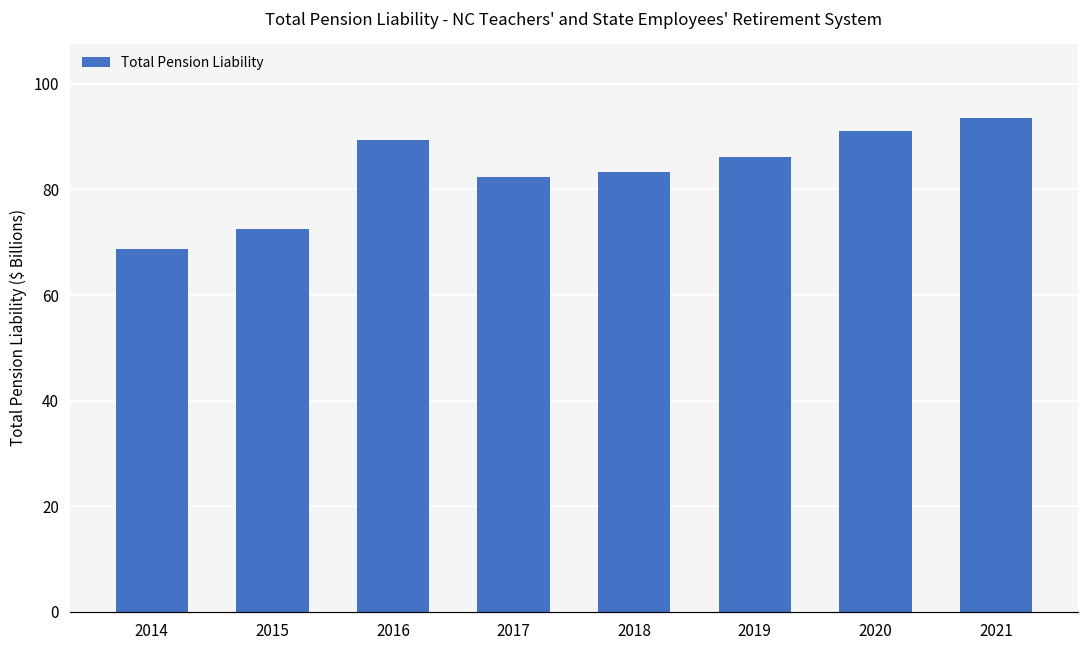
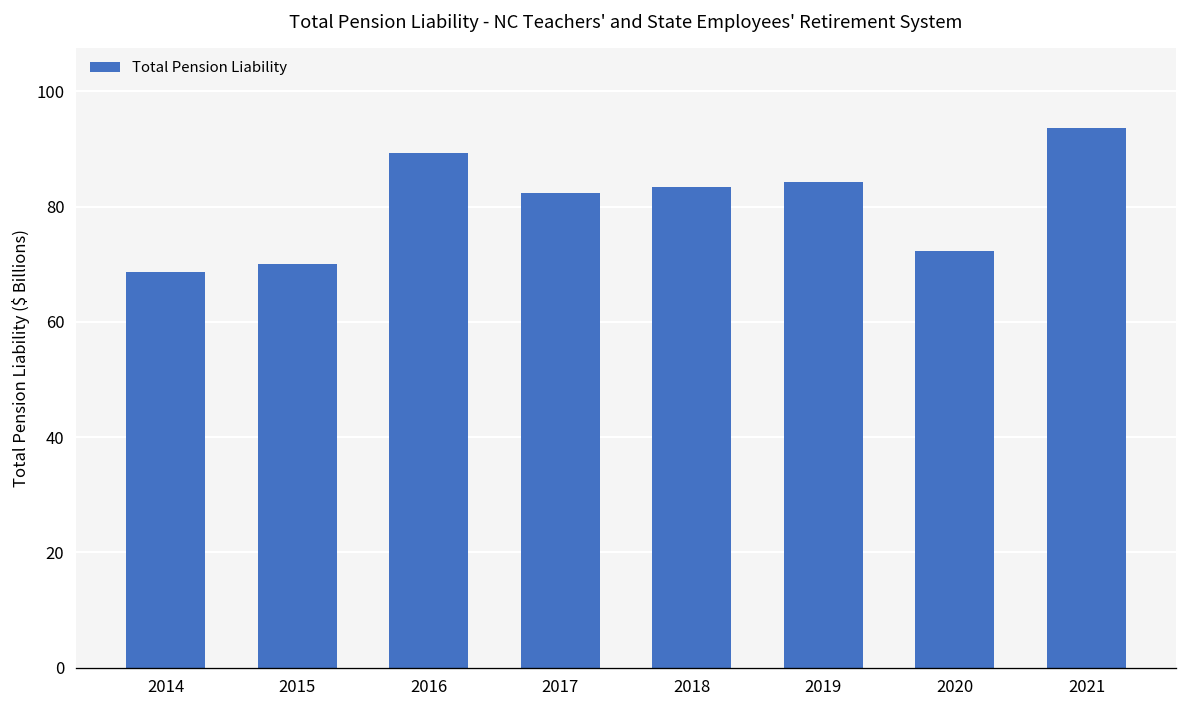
  {
    "2014": 69,
-   "2015": 72,
+   "2015": 70,
    "2016": 89,
    "2017": 82,
    "2018": 83,
-   "2019": 86,
-   "2020": 91,
+   "2019": 84,
+   "2020": 72,
    "2021": 94
  }
